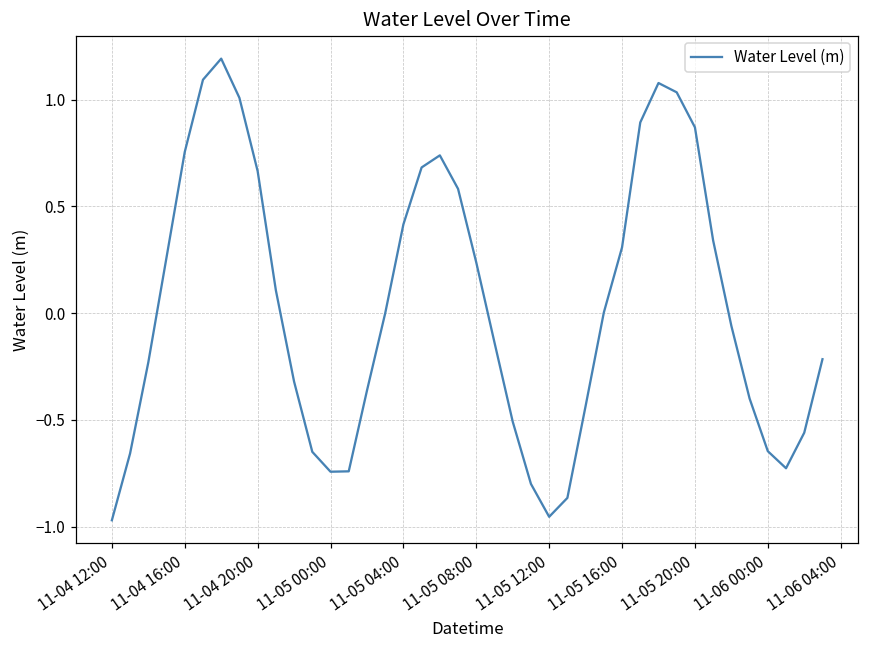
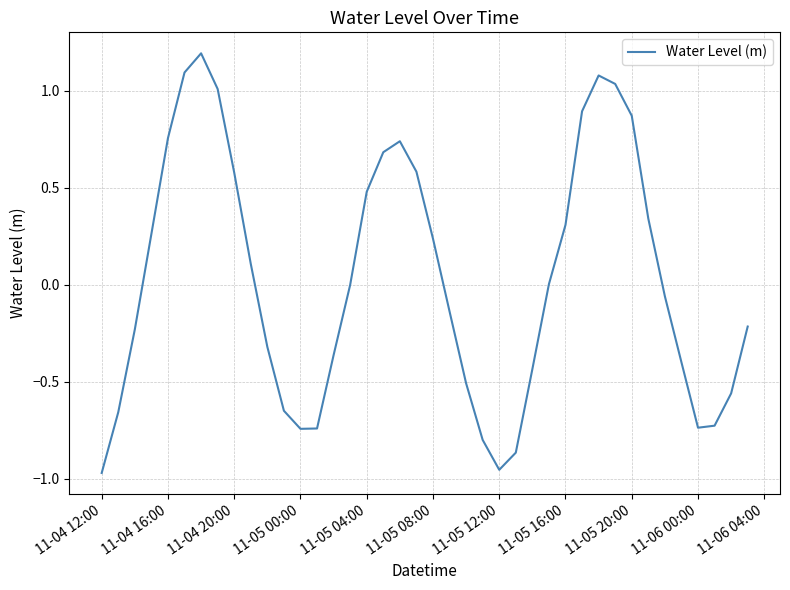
  {
    "11-04 12:00": -0.97,
    "11-04 16:00": 0.76,
-   "11-04 20:00": 0.67,
+   "11-04 20:00": 0.58,
    "11-05 00:00": -0.74,
-   "11-05 04:00": 0.42,
+   "11-05 04:00": 0.48,
    "11-05 08:00": 0.24,
    "11-05 12:00": -0.95,
    "11-05 16:00": 0.31,
    "11-05 20:00": 0.87,
-   "11-06 00:00": -0.65
+   "11-06 00:00": -0.74
  }
